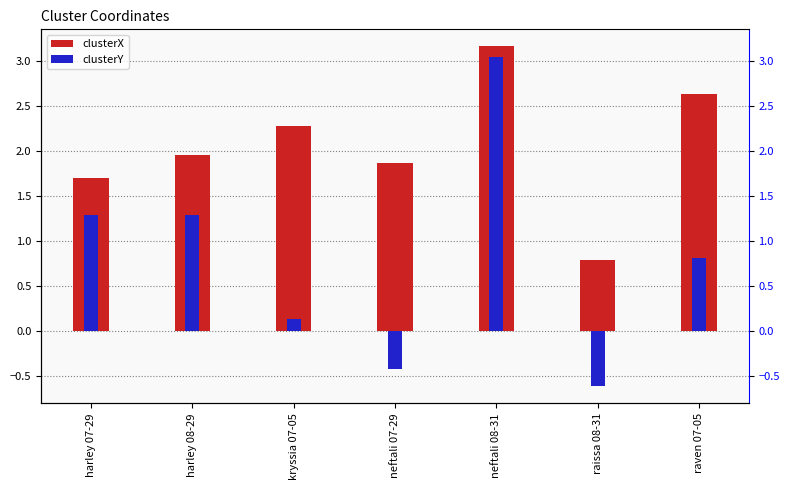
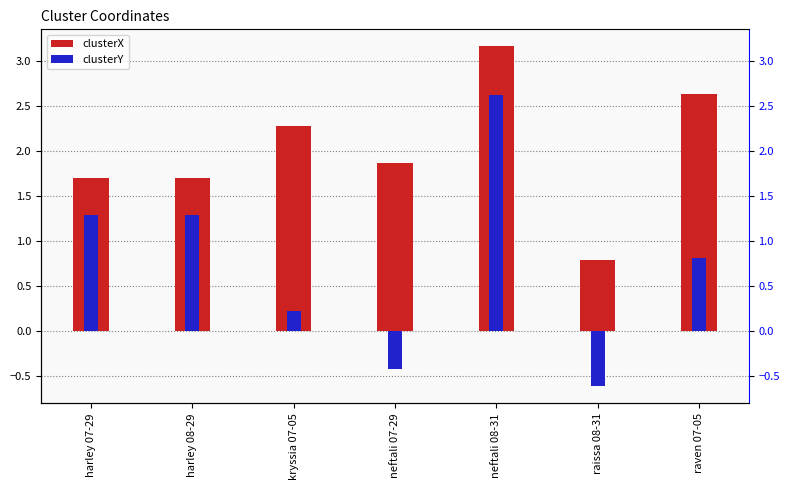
  {
    "clusterX": {
      "harley 07-29": 1.7,
-     "harley 08-29": 1.9,
+     "harley 08-29": 1.7,
      "kryssia 07-05": 2.3,
      "neftali 07-29": 1.9,
      "neftali 08-31": 3.2,
      "raissa 08-31": 0.8,
      "raven 07-05": 2.6
    },
    "clusterY": {
-     "kryssia 07-05": 0.1,
+     "kryssia 07-05": 0.2,
      "neftali 07-29": -0.4,
-     "neftali 08-31": 3.0,
+     "neftali 08-31": 2.6,
      "raissa 08-31": -0.6
    }
  }
